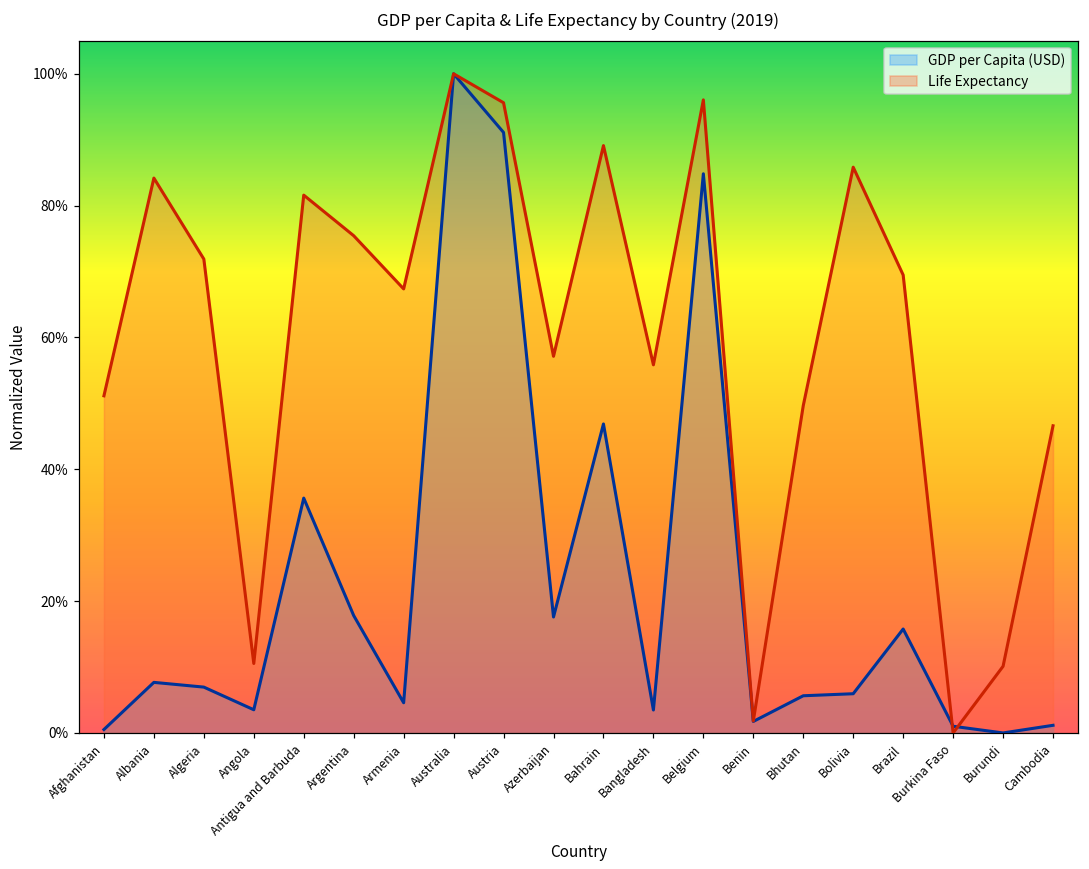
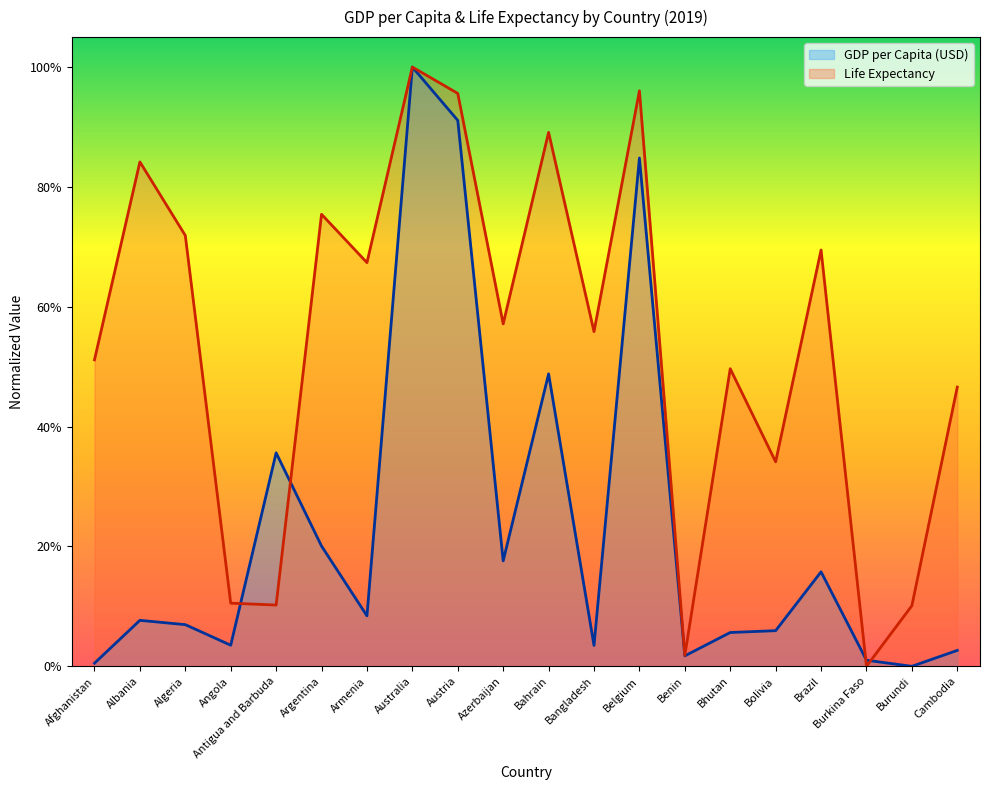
  {
    "GDP per Capita (USD)": {
      "Afghanistan": "1%",
      "Albania": "8%",
      "Algeria": "7%",
      "Angola": "4%",
      "Antigua and Barbuda": "36%",
-     "Argentina": "18%",
-     "Armenia": "5%",
+     "Argentina": "20%",
+     "Armenia": "8%",
      "Austria": "91%",
      "Azerbaijan": "18%",
-     "Bahrain": "47%",
+     "Bahrain": "49%",
      "Bangladesh": "3%",
      "Belgium": "85%",
      "Bhutan": "6%",
      "Bolivia": "6%",
      "Brazil": "16%",
      "Burkina Faso": "1%",
      "Burundi": "0%",
-     "Cambodia": "1%"
+     "Cambodia": "3%"
    },
    "Life Expectancy": {
      "Afghanistan": "51%",
      "Albania": "84%",
      "Algeria": "72%",
      "Angola": "11%",
-     "Antigua and Barbuda": "82%",
+     "Antigua and Barbuda": "10%",
      "Argentina": "75%",
      "Armenia": "67%",
      "Austria": "96%",
      "Azerbaijan": "57%",
      "Bahrain": "89%",
      "Bangladesh": "56%",
      "Belgium": "96%",
      "Bhutan": "50%",
-     "Bolivia": "86%",
+     "Bolivia": "34%",
      "Brazil": "69%",
      "Burkina Faso": "0%",
      "Burundi": "10%",
      "Cambodia": "47%"
    }
  }
